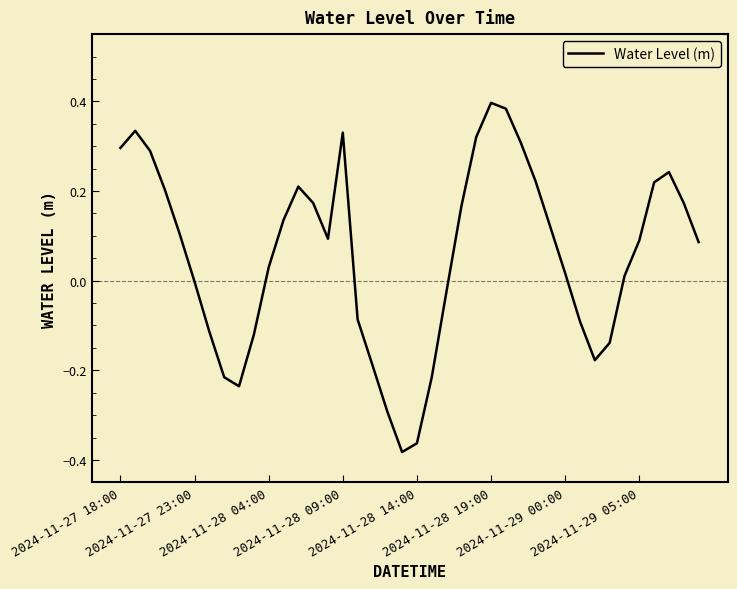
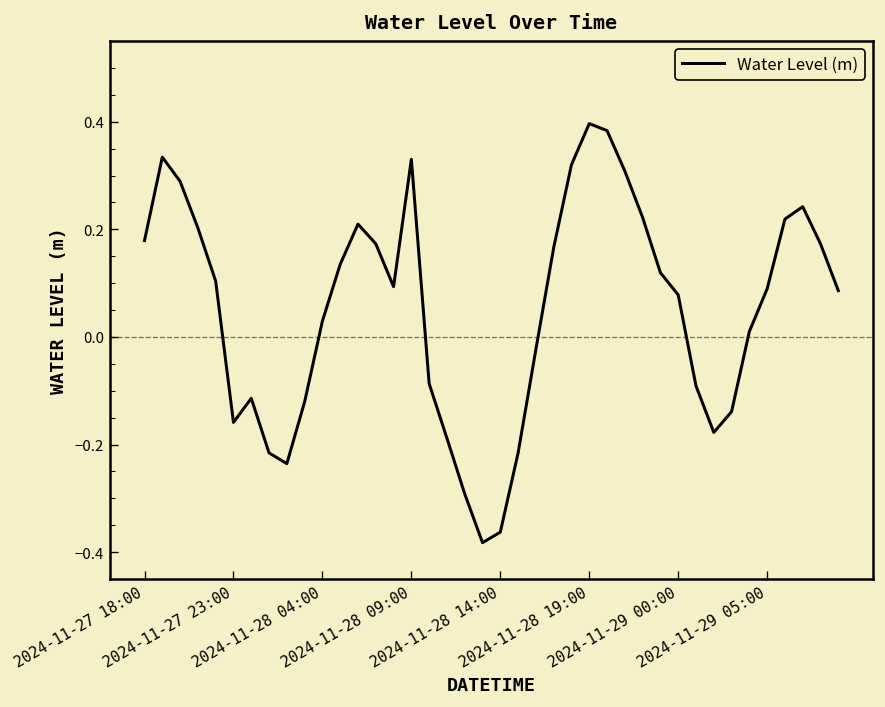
  {
-   "2024-11-27 18:00": 0.30,
-   "2024-11-27 23:00": 0.00,
+   "2024-11-27 18:00": 0.18,
+   "2024-11-27 23:00": -0.16,
    "2024-11-28 04:00": 0.03,
    "2024-11-28 09:00": 0.33,
    "2024-11-28 14:00": -0.36,
    "2024-11-28 19:00": 0.40,
-   "2024-11-29 00:00": 0.02,
+   "2024-11-29 00:00": 0.08,
    "2024-11-29 05:00": 0.09
  }
